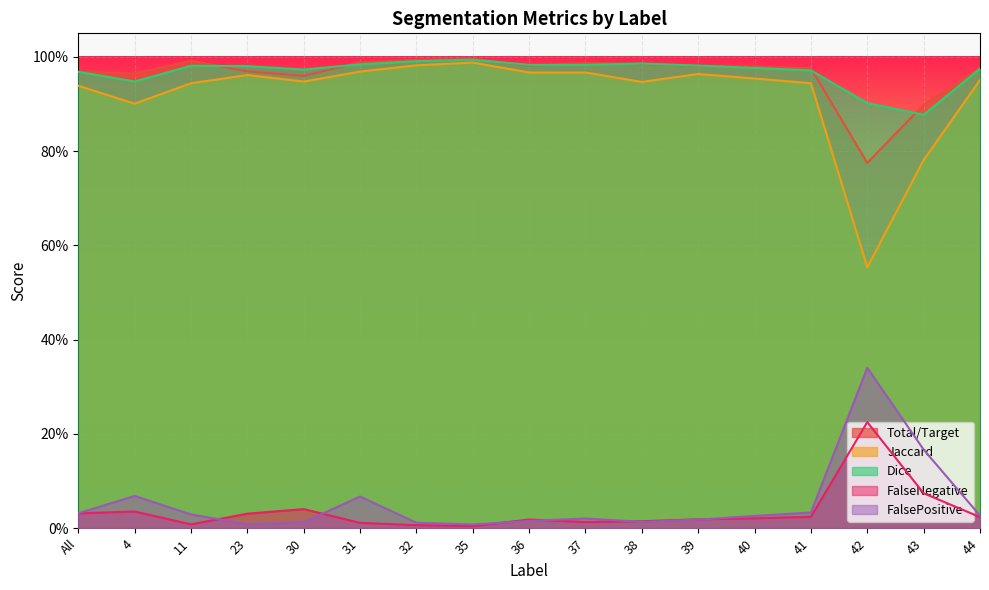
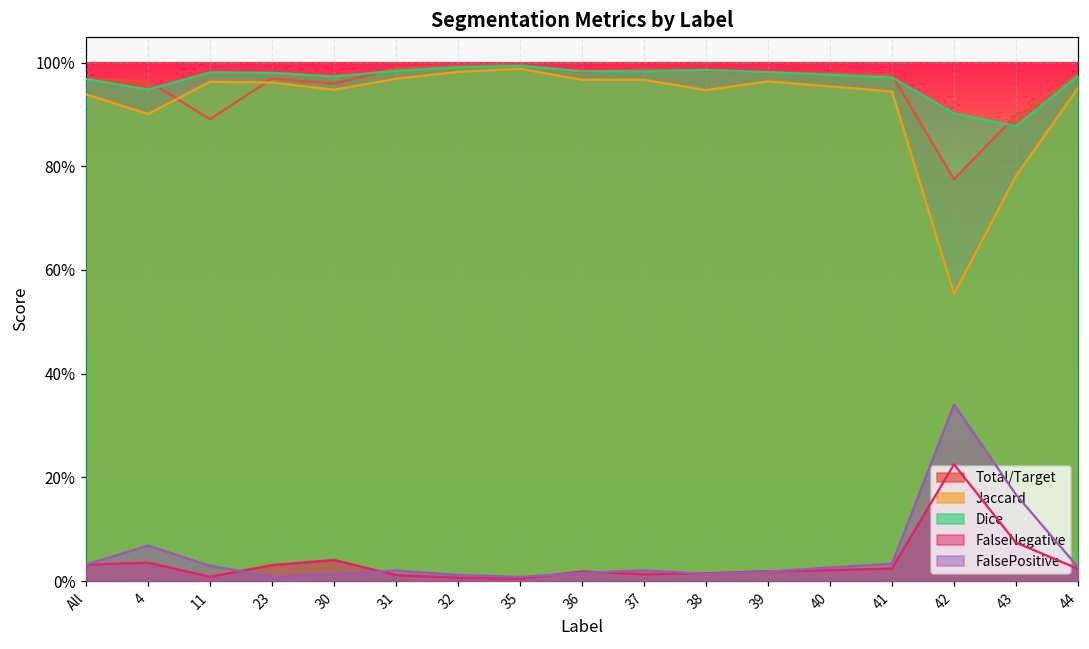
  {
    "Total/Target": {
      "4": "96%",
-     "11": "99%",
+     "11": "89%",
      "23": "97%",
      "30": "96%",
      "42": "78%",
      "43": "90%"
    },
    "Jaccard": {
      "All": "94%",
      "4": "90%",
-     "11": "94%",
+     "11": "96%",
      "23": "96%",
      "30": "95%",
      "31": "97%",
      "32": "98%",
      "35": "99%",
      "36": "97%",
      "37": "97%",
      "38": "95%",
      "39": "96%",
      "40": "95%",
      "41": "94%",
      "42": "55%",
      "43": "78%",
      "44": "95%"
    },
    "Dice": {
      "4": "95%",
      "11": "98%",
      "23": "98%",
      "30": "97%",
      "42": "90%",
      "43": "88%"
    },
    "FalseNegative": {
      "4": "4%",
      "11": "1%",
      "23": "3%",
      "30": "4%",
      "31": "1%",
      "37": "1%",
      "41": "2%"
    },
    "FalsePositive": {
      "4": "7%",
      "11": "3%",
      "23": "1%",
      "30": "1%",
-     "31": "7%",
+     "31": "2%",
      "37": "2%",
      "41": "3%",
      "42": "34%"
    }
  }
